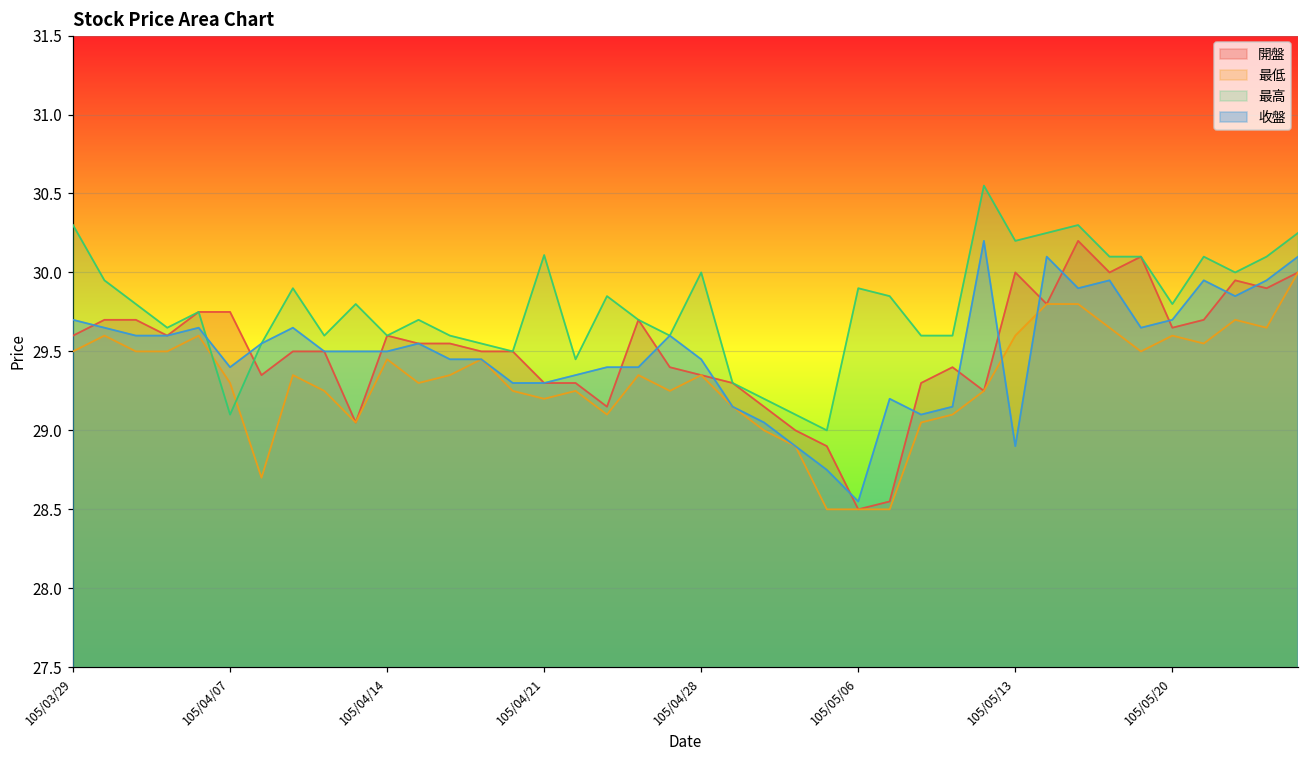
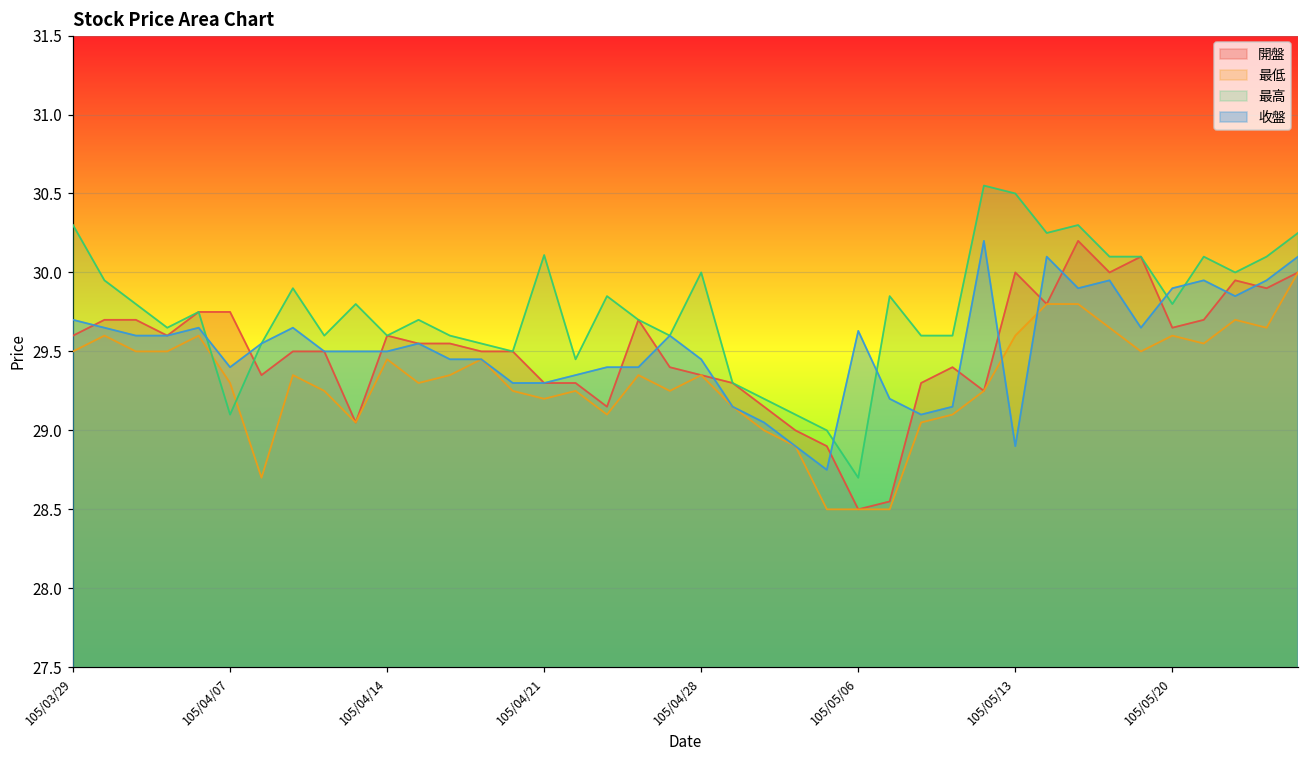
  {
    "最高": {
      "105/03/29": 30.3,
      "105/04/07": 29.1,
      "105/04/21": 30.1,
      "105/04/28": 30.0,
-     "105/05/06": 29.9,
-     "105/05/13": 30.2,
+     "105/05/06": 28.7,
+     "105/05/13": 30.5,
      "105/05/20": 29.8
    },
    "收盤": {
      "105/03/29": 29.70,
      "105/04/07": 29.40,
      "105/04/14": 29.50,
      "105/04/28": 29.45,
-     "105/05/06": 28.55,
+     "105/05/06": 29.63,
      "105/05/13": 28.90,
-     "105/05/20": 29.7
+     "105/05/20": 29.9
    }
  }
